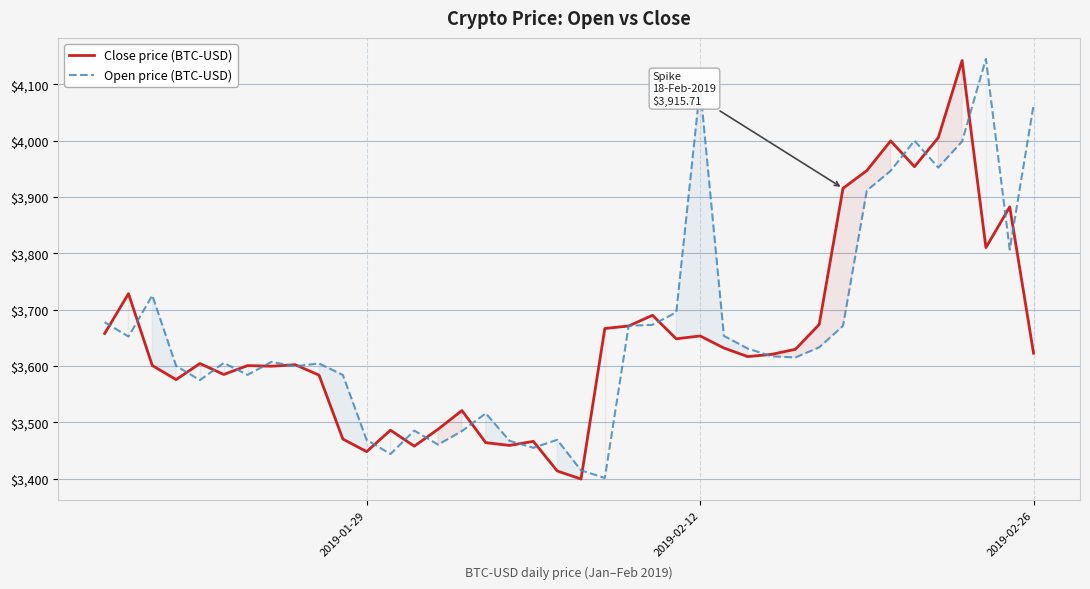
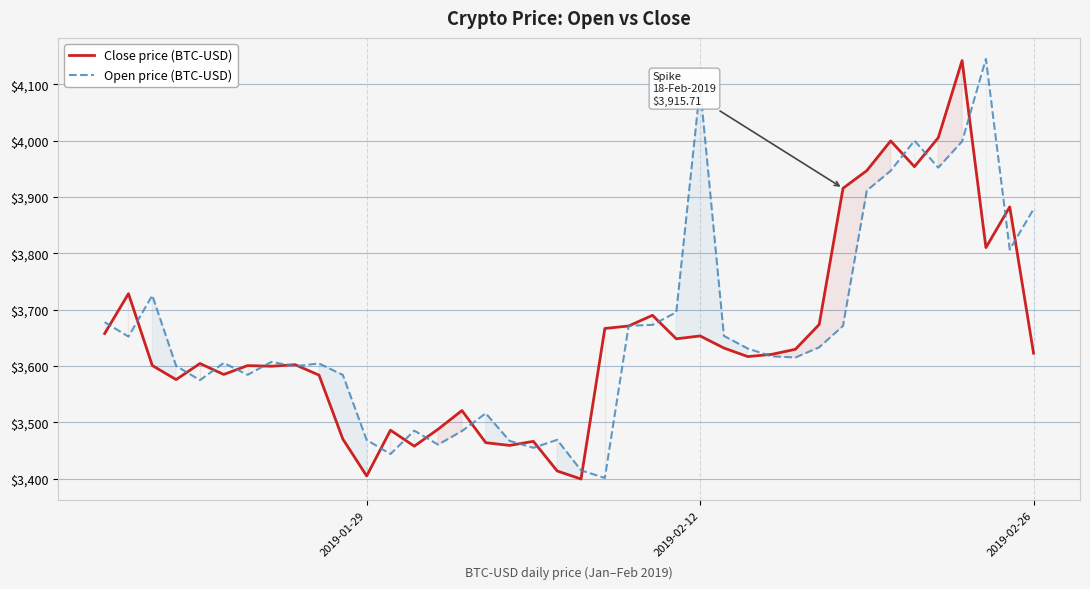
  {
    "Close price (BTC-USD)": {
-     "2019-01-29": "$3,450",
+     "2019-01-29": "$3,400",
      "2019-02-12": "$3,650",
      "2019-02-26": "$3,620"
    },
    "Open price (BTC-USD)": {
      "2019-01-29": "$3,470",
-     "2019-02-26": "$4,060"
+     "2019-02-26": "$3,880"
    }
  }
